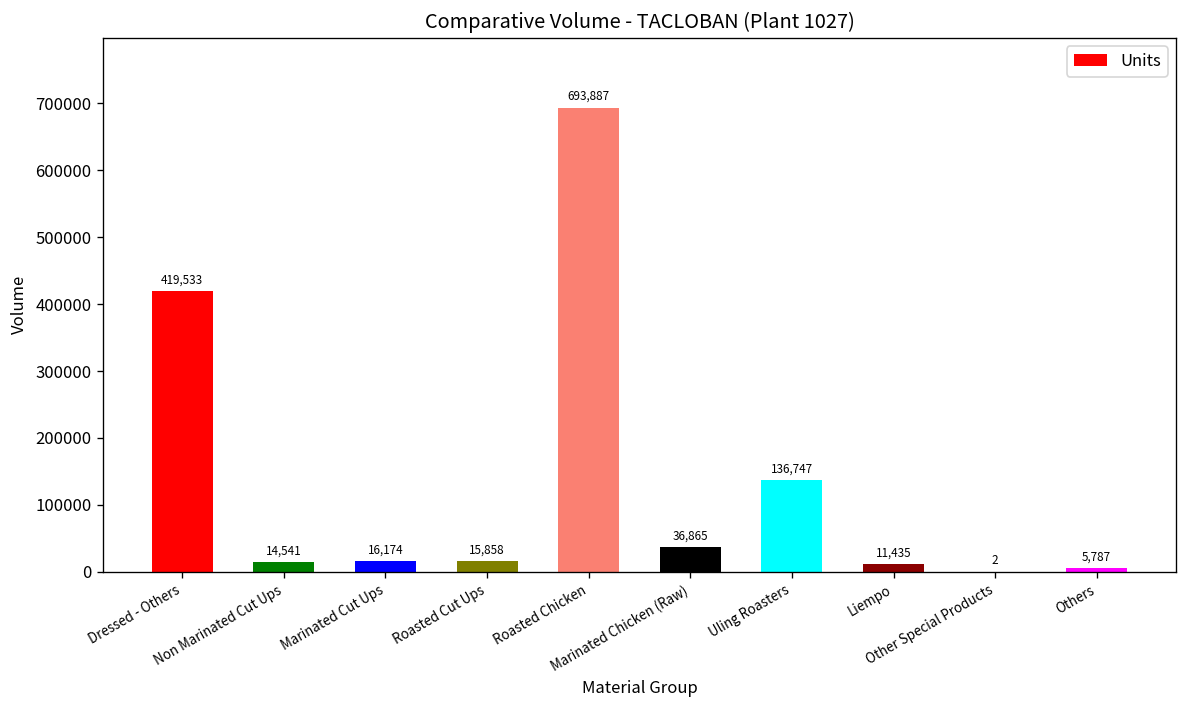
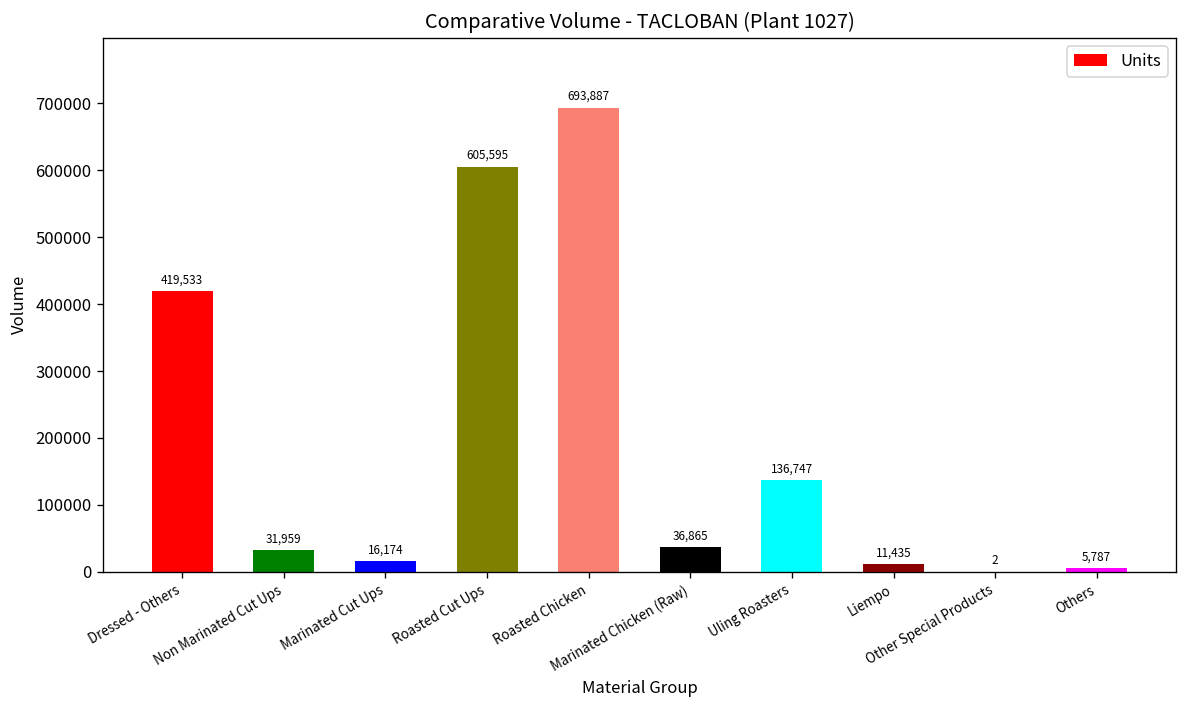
  {
    "Dressed - Others": "419,533",
-   "Non Marinated Cut Ups": "14,541",
+   "Non Marinated Cut Ups": "31,959",
    "Marinated Cut Ups": "16,174",
-   "Roasted Cut Ups": "15,858",
+   "Roasted Cut Ups": "605,595",
    "Roasted Chicken": "693,887",
    "Marinated Chicken (Raw)": "36,865",
    "Uling Roasters": "136,747",
    "Liempo": "11,435",
    "Other Special Products": "2",
    "Others": "5,787"
  }
